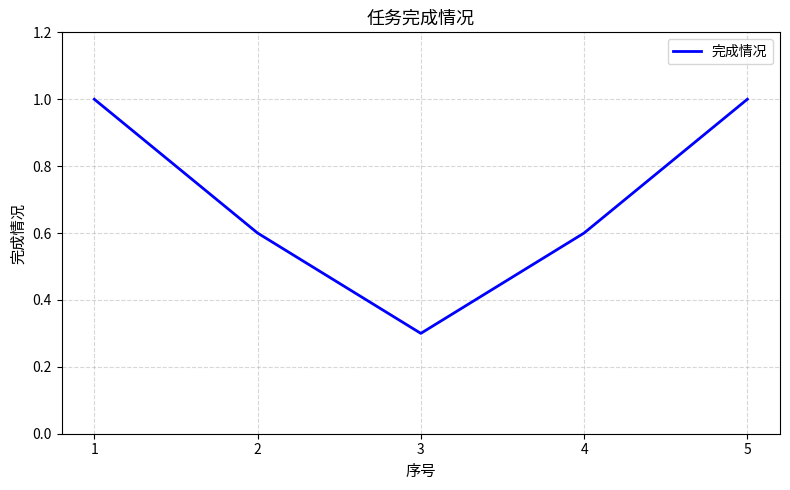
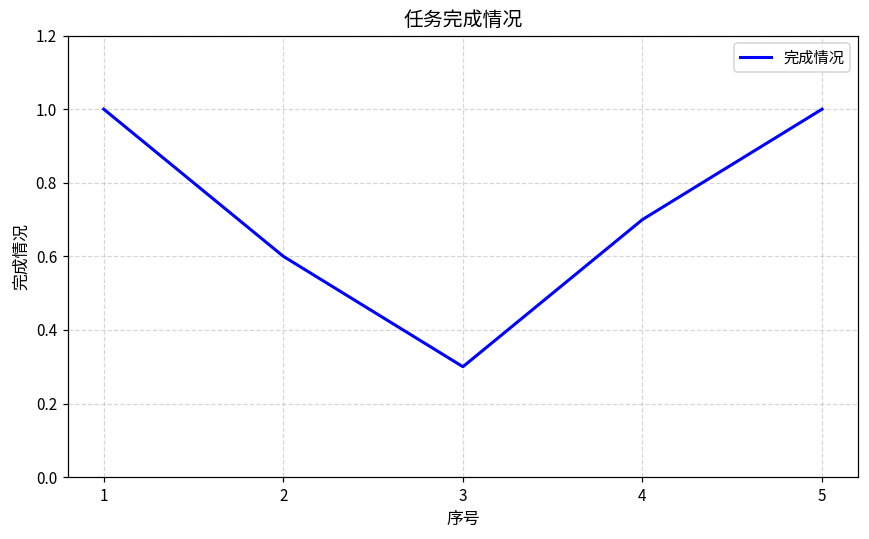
  {
    "1": 1.0,
    "2": 0.6,
    "3": 0.3,
-   "4": 0.6,
+   "4": 0.7,
    "5": 1.0
  }
